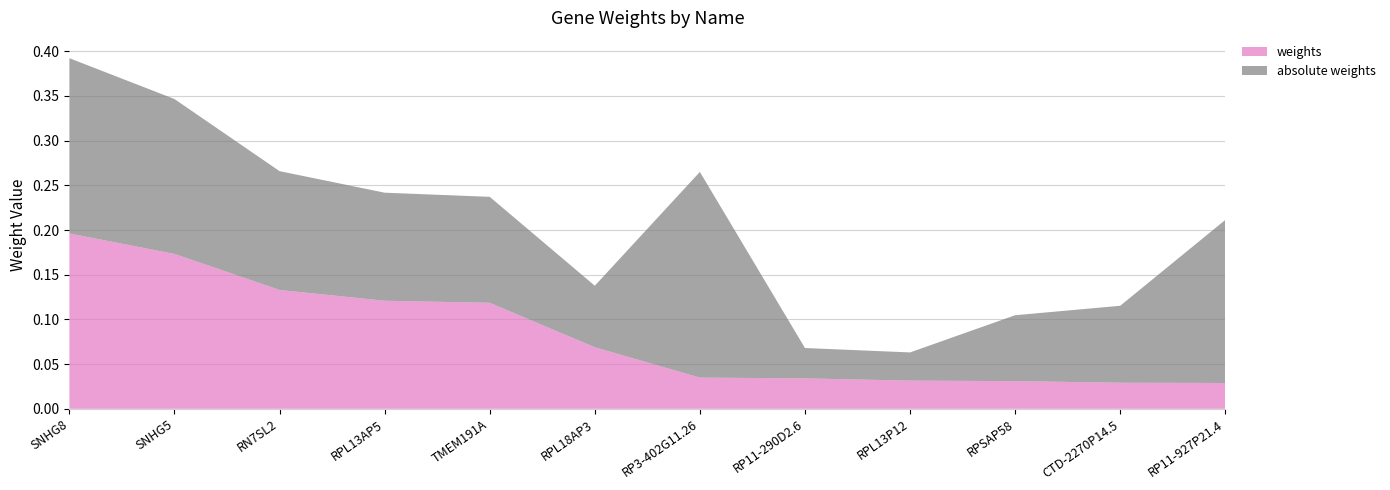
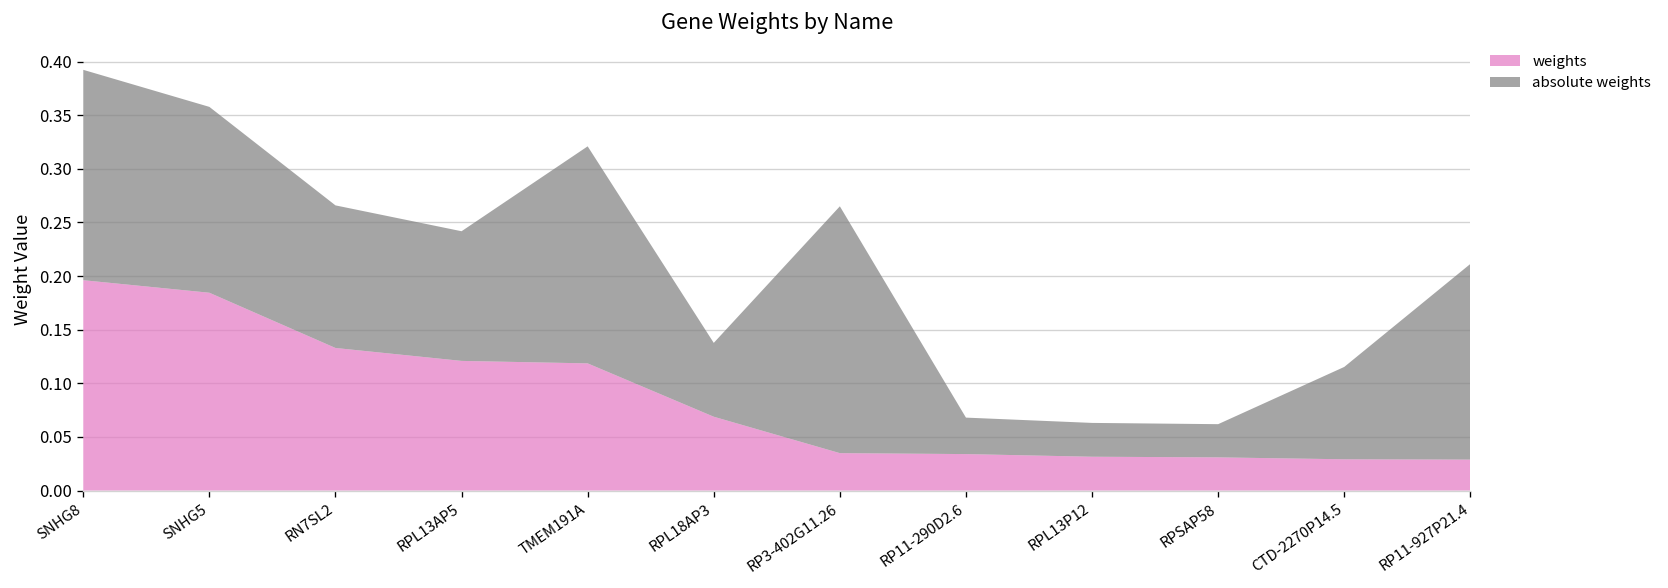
  {
    "weights": {
      "SNHG8": 0.20,
-     "SNHG5": 0.17,
+     "SNHG5": 0.18,
      "RN7SL2": 0.13,
      "RPL13AP5": 0.12,
      "TMEM191A": 0.12,
      "RPL18AP3": 0.07,
      "RP3-402G11.26": 0.03,
      "RP11-290D2.6": 0.03,
      "RPL13P12": 0.03,
      "RPSAP58": 0.03,
      "CTD-2270P14.5": 0.03,
      "RP11-927P21.4": 0.03
    },
    "absolute weights": {
      "SNHG8": 0.20,
      "SNHG5": 0.17,
      "RN7SL2": 0.13,
      "RPL13AP5": 0.12,
-     "TMEM191A": 0.12,
+     "TMEM191A": 0.20,
      "RPL18AP3": 0.07,
      "RP3-402G11.26": 0.23,
      "RP11-290D2.6": 0.03,
      "RPL13P12": 0.03,
-     "RPSAP58": 0.07,
+     "RPSAP58": 0.03,
      "CTD-2270P14.5": 0.09,
      "RP11-927P21.4": 0.18
    }
  }
